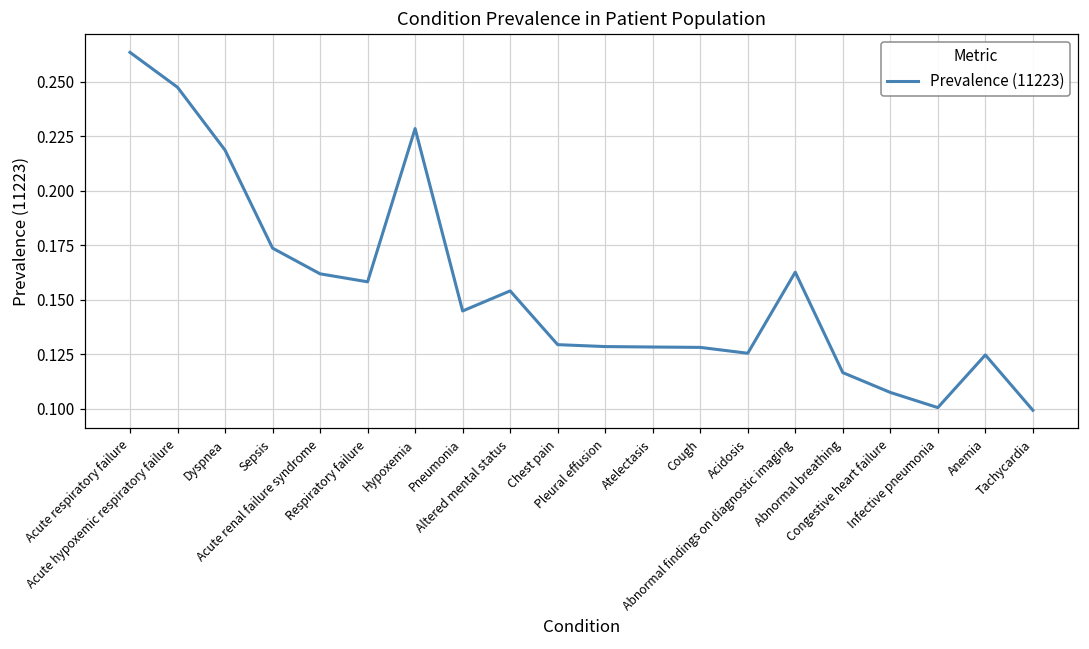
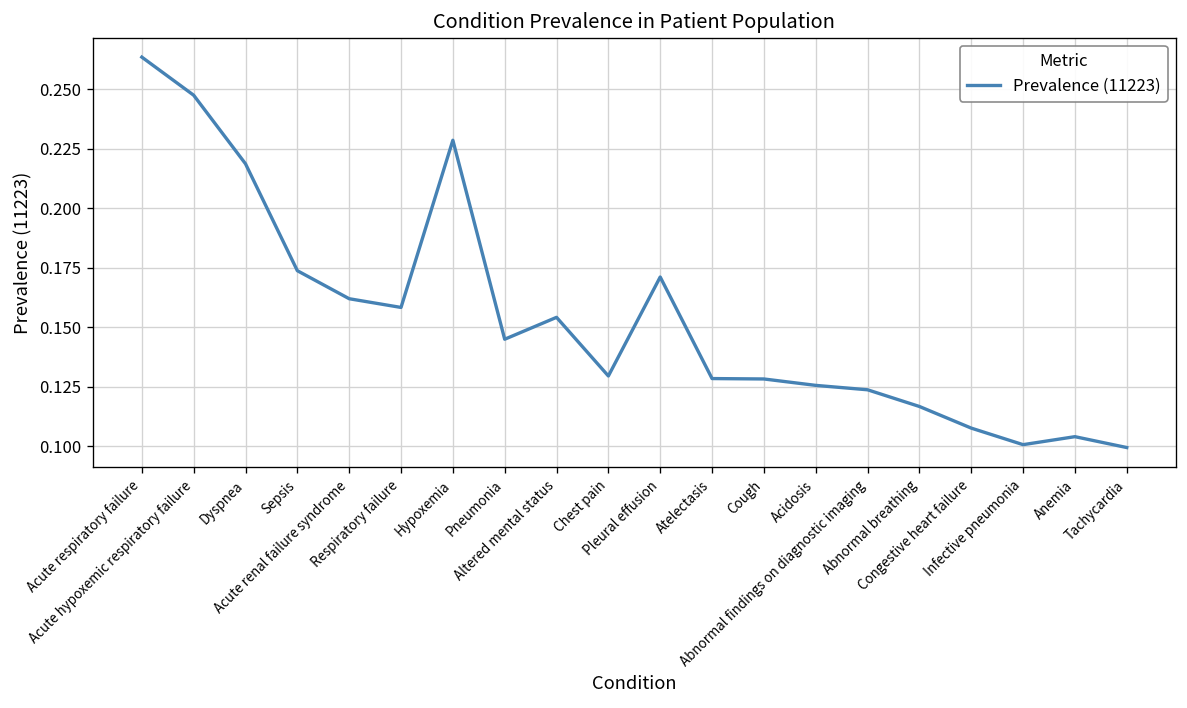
  {
    "Acute respiratory failure": 0.264,
    "Acute hypoxemic respiratory failure": 0.248,
    "Dyspnea": 0.219,
    "Sepsis": 0.174,
    "Acute renal failure syndrome": 0.162,
    "Respiratory failure": 0.158,
    "Hypoxemia": 0.229,
    "Pneumonia": 0.145,
    "Altered mental status": 0.154,
    "Chest pain": 0.129,
-   "Pleural effusion": 0.129,
+   "Pleural effusion": 0.171,
    "Atelectasis": 0.128,
    "Cough": 0.128,
    "Acidosis": 0.126,
-   "Abnormal findings on diagnostic imaging": 0.163,
+   "Abnormal findings on diagnostic imaging": 0.124,
    "Abnormal breathing": 0.117,
    "Congestive heart failure": 0.108,
    "Infective pneumonia": 0.101,
-   "Anemia": 0.125,
+   "Anemia": 0.104,
    "Tachycardia": 0.099
  }
